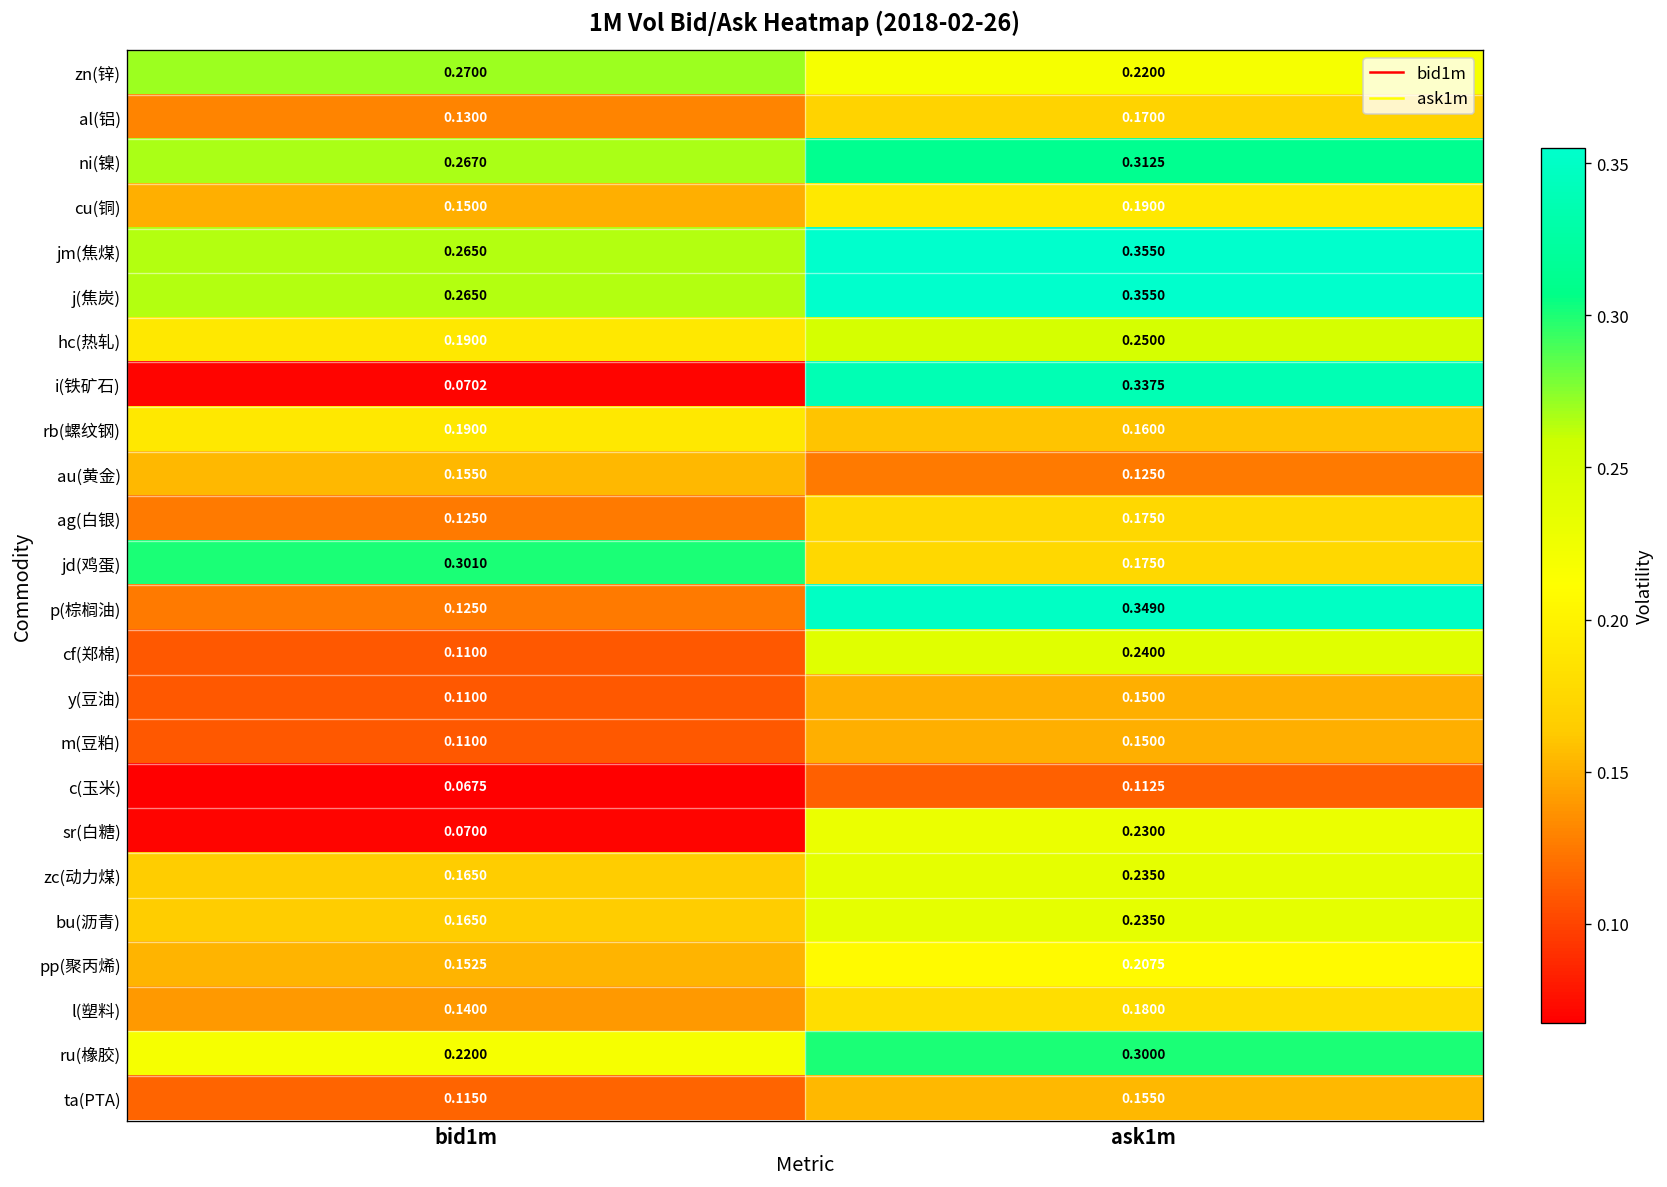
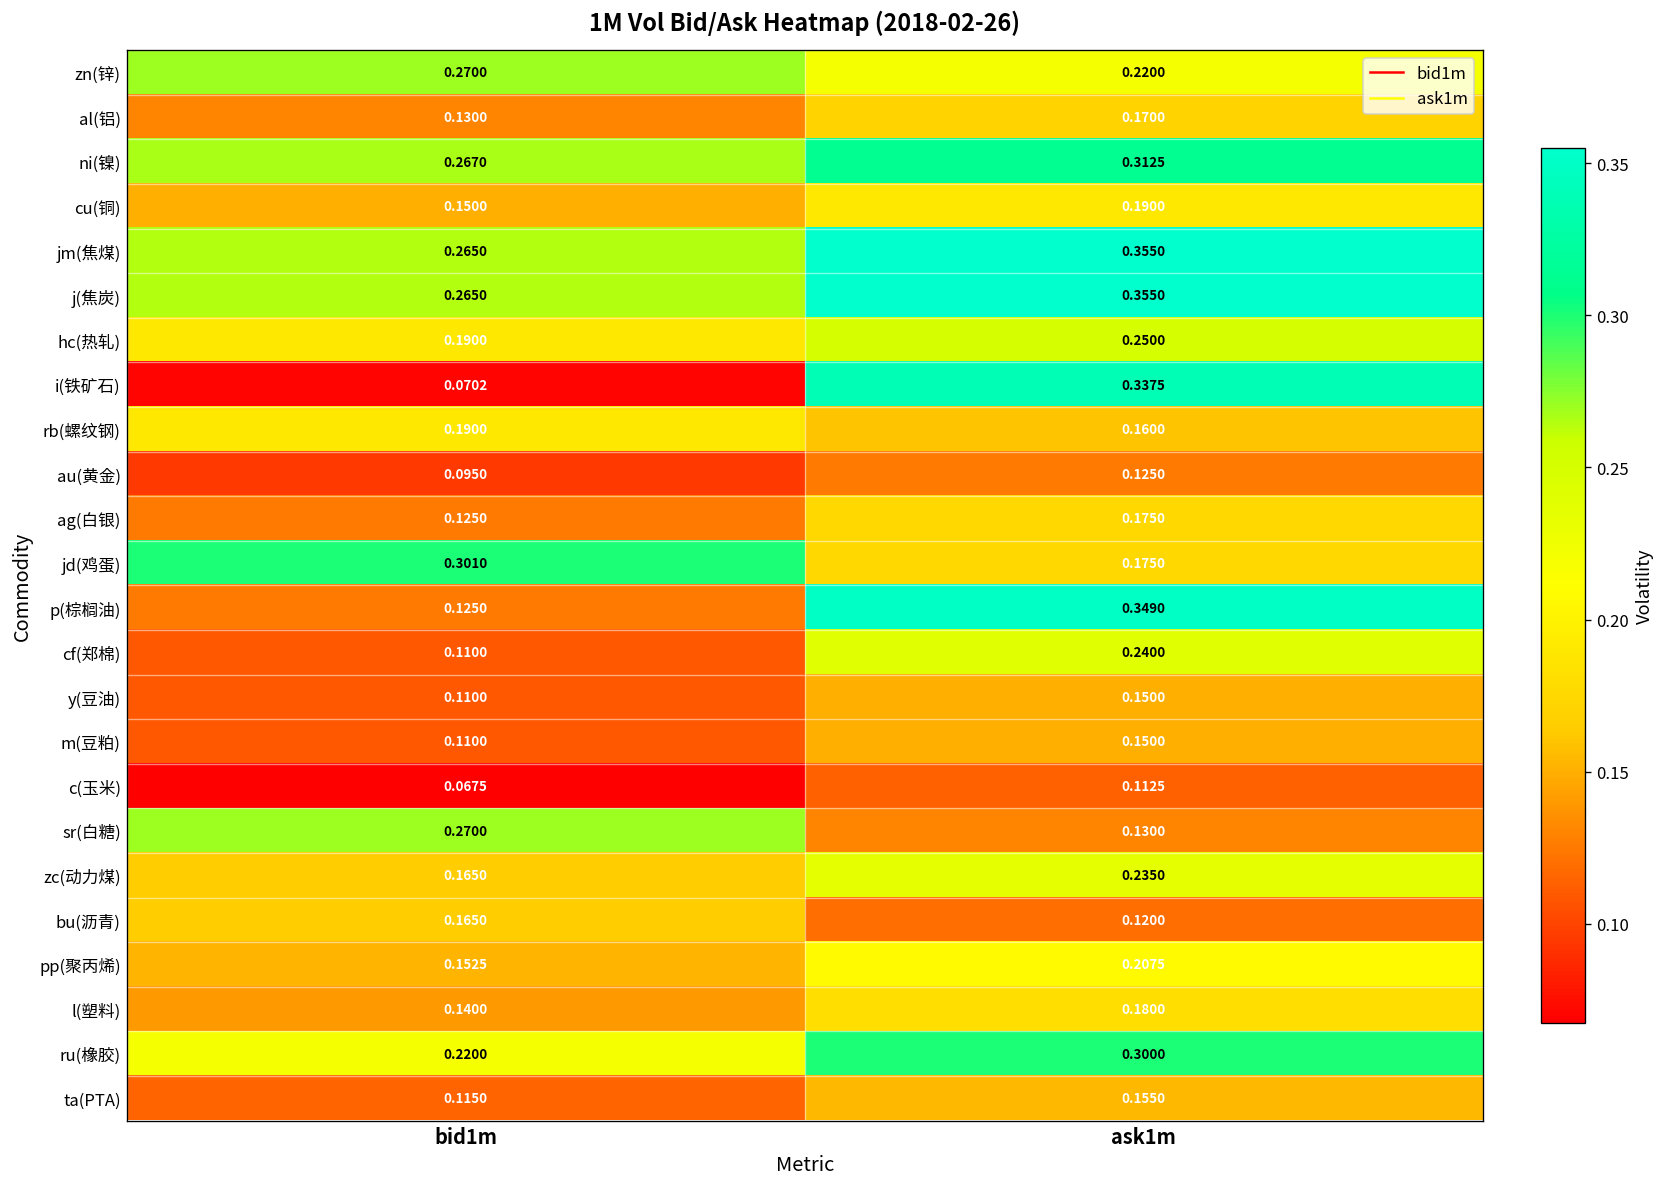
  {
    "zn(锌)": {
      "bid1m": 0.2700,
      "ask1m": 0.2200
    },
    "al(铝)": {
      "bid1m": 0.1300,
      "ask1m": 0.1700
    },
    "ni(镍)": {
      "bid1m": 0.2670,
      "ask1m": 0.3125
    },
    "cu(铜)": {
      "bid1m": 0.1500,
      "ask1m": 0.1900
    },
    "jm(焦煤)": {
      "bid1m": 0.2650,
      "ask1m": 0.3550
    },
    "j(焦炭)": {
      "bid1m": 0.2650,
      "ask1m": 0.3550
    },
    "hc(热轧)": {
      "bid1m": 0.1900,
      "ask1m": 0.2500
    },
    "i(铁矿石)": {
      "bid1m": 0.0702,
      "ask1m": 0.3375
    },
    "rb(螺纹钢)": {
      "bid1m": 0.1900,
      "ask1m": 0.1600
    },
    "au(黄金)": {
-     "bid1m": 0.1550,
+     "bid1m": 0.0950,
      "ask1m": 0.1250
    },
    "ag(白银)": {
      "bid1m": 0.1250,
      "ask1m": 0.1750
    },
    "jd(鸡蛋)": {
      "bid1m": 0.3010,
      "ask1m": 0.1750
    },
    "p(棕榈油)": {
      "bid1m": 0.1250,
      "ask1m": 0.3490
    },
    "cf(郑棉)": {
      "bid1m": 0.1100,
      "ask1m": 0.2400
    },
    "y(豆油)": {
      "bid1m": 0.1100,
      "ask1m": 0.1500
    },
    "m(豆粕)": {
      "bid1m": 0.1100,
      "ask1m": 0.1500
    },
    "c(玉米)": {
      "bid1m": 0.0675,
      "ask1m": 0.1125
    },
    "sr(白糖)": {
-     "bid1m": 0.0700,
-     "ask1m": 0.2300
+     "bid1m": 0.2700,
+     "ask1m": 0.1300
    },
    "zc(动力煤)": {
      "bid1m": 0.1650,
      "ask1m": 0.2350
    },
    "bu(沥青)": {
      "bid1m": 0.1650,
-     "ask1m": 0.2350
+     "ask1m": 0.1200
    },
    "pp(聚丙烯)": {
      "bid1m": 0.1525,
      "ask1m": 0.2075
    },
    "l(塑料)": {
      "bid1m": 0.1400,
      "ask1m": 0.1800
    },
    "ru(橡胶)": {
      "bid1m": 0.2200,
      "ask1m": 0.3000
    },
    "ta(PTA)": {
      "bid1m": 0.1150,
      "ask1m": 0.1550
    }
  }
